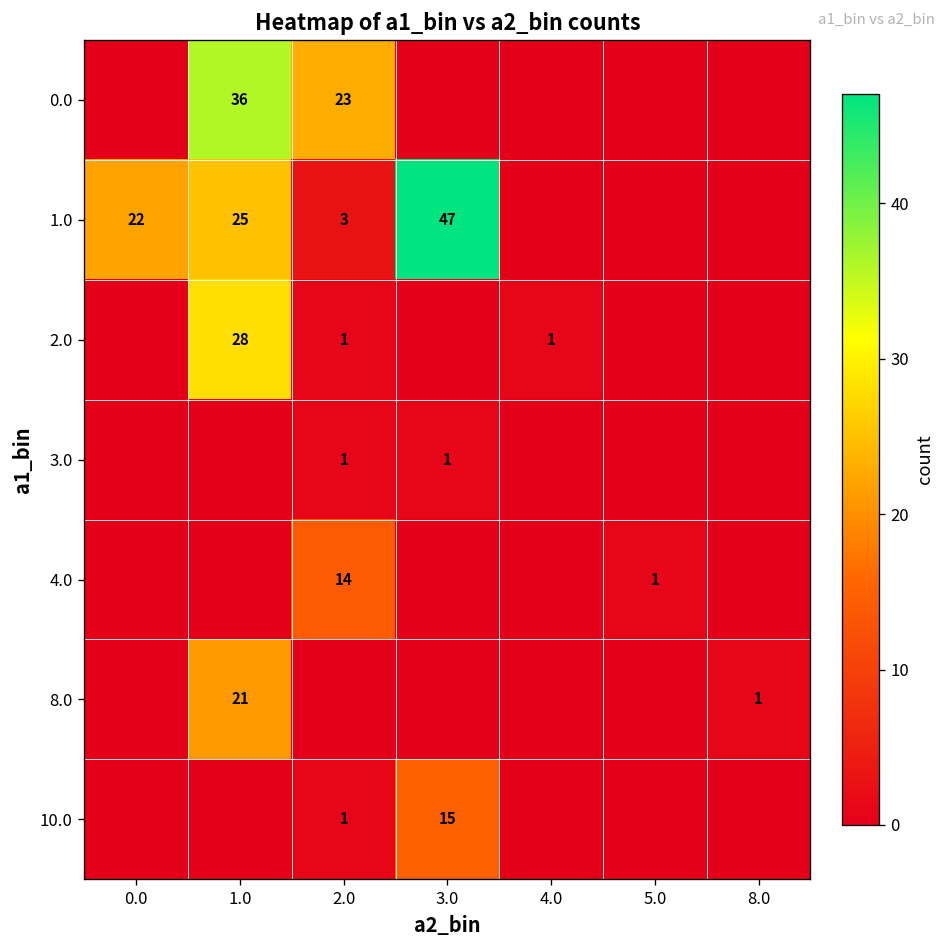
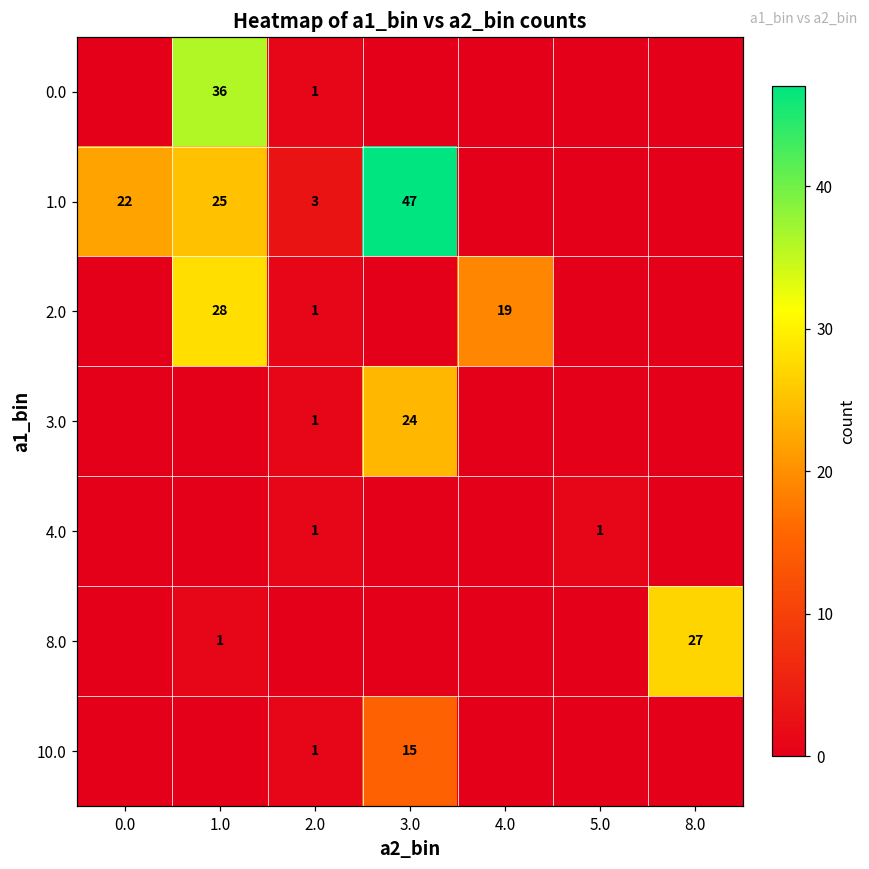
  {
    "0.0": {
      "1.0": 36,
-     "2.0": 23
+     "2.0": 1
    },
    "1.0": {
      "0.0": 22,
      "1.0": 25,
      "2.0": 3,
      "3.0": 47
    },
    "2.0": {
      "1.0": 28,
      "2.0": 1,
-     "4.0": 1
+     "4.0": 19
    },
    "3.0": {
      "2.0": 1,
-     "3.0": 1
+     "3.0": 24
    },
    "4.0": {
-     "2.0": 14,
+     "2.0": 1,
      "5.0": 1
    },
    "8.0": {
-     "1.0": 21,
-     "8.0": 1
+     "1.0": 1,
+     "8.0": 27
    },
    "10.0": {
      "2.0": 1,
      "3.0": 15
    }
  }
